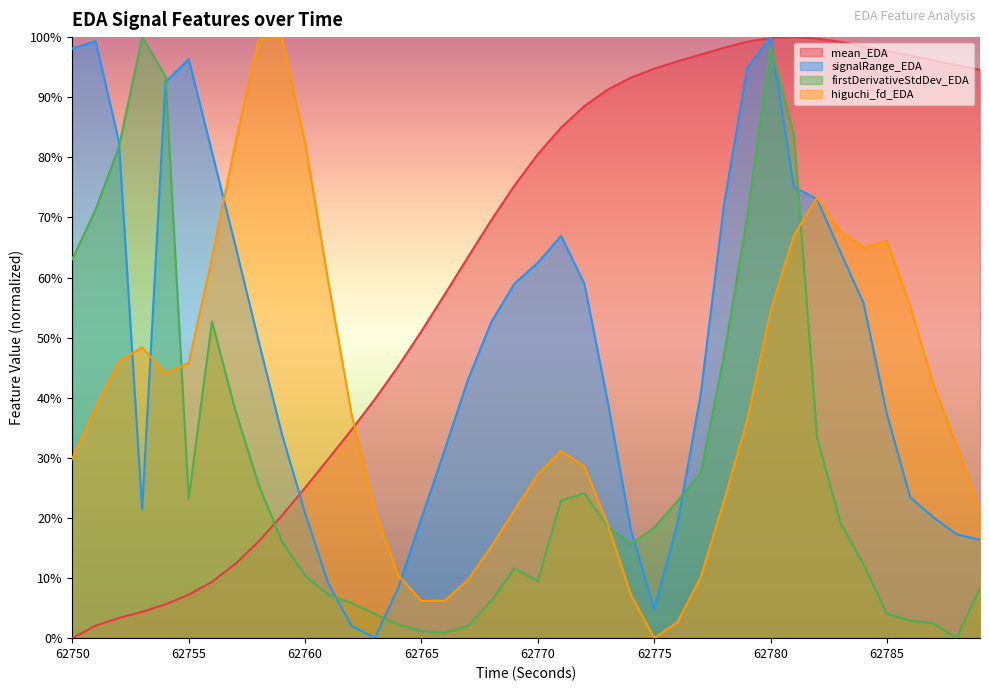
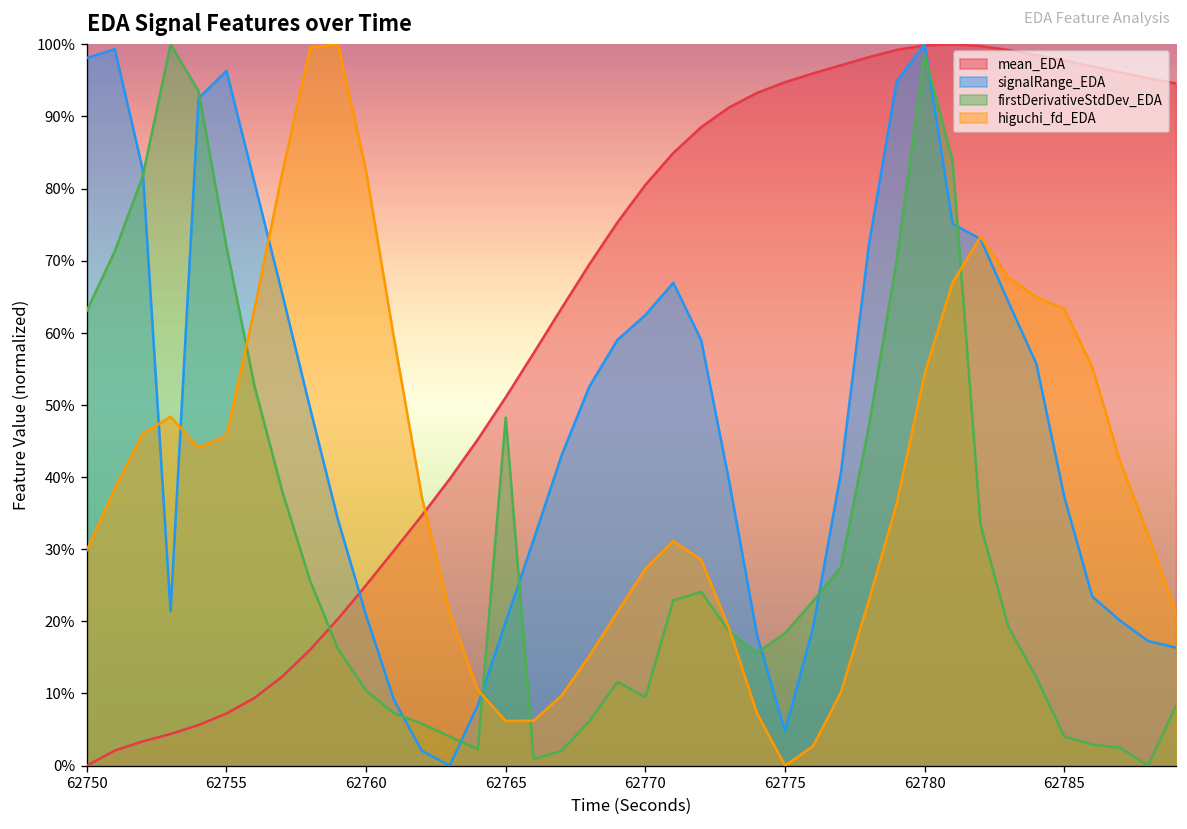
  {
    "mean_EDA": {
      "62750": "0%",
      "62755": "7%",
      "62760": "25%",
      "62765": "51%",
      "62770": "81%",
      "62775": "95%"
    },
    "signalRange_EDA": {
      "62750": "98%",
      "62755": "96%",
      "62760": "21%",
      "62765": "20%",
      "62770": "62%",
      "62775": "5%",
      "62785": "37%"
    },
    "firstDerivativeStdDev_EDA": {
      "62750": "63%",
-     "62755": "23%",
+     "62755": "72%",
      "62760": "10%",
-     "62765": "1%",
+     "62765": "48%",
      "62770": "9%",
      "62775": "18%",
      "62780": "99%",
      "62785": "4%"
    },
    "higuchi_fd_EDA": {
      "62750": "30%",
      "62755": "46%",
      "62760": "82%",
      "62765": "6%",
      "62770": "27%",
      "62775": "0%",
      "62780": "54%",
-     "62785": "66%"
+     "62785": "63%"
    }
  }
